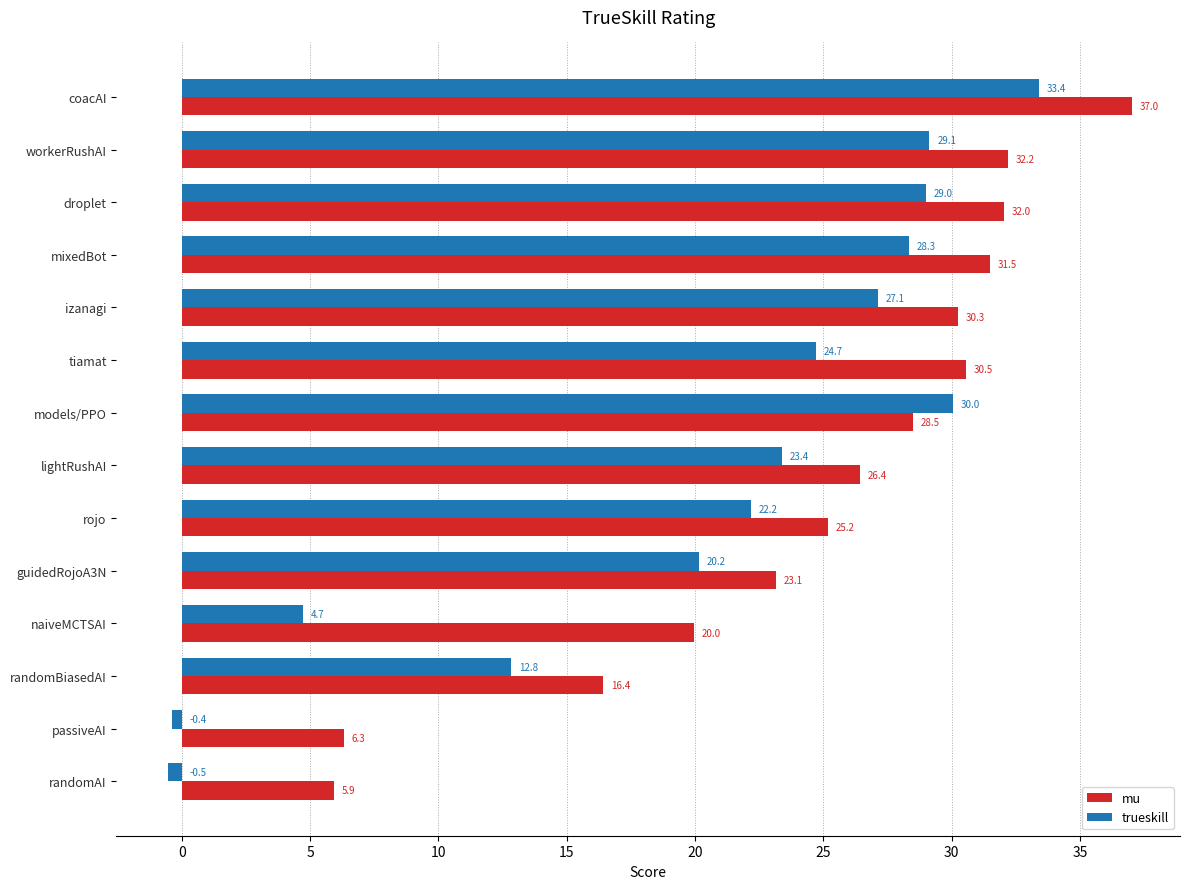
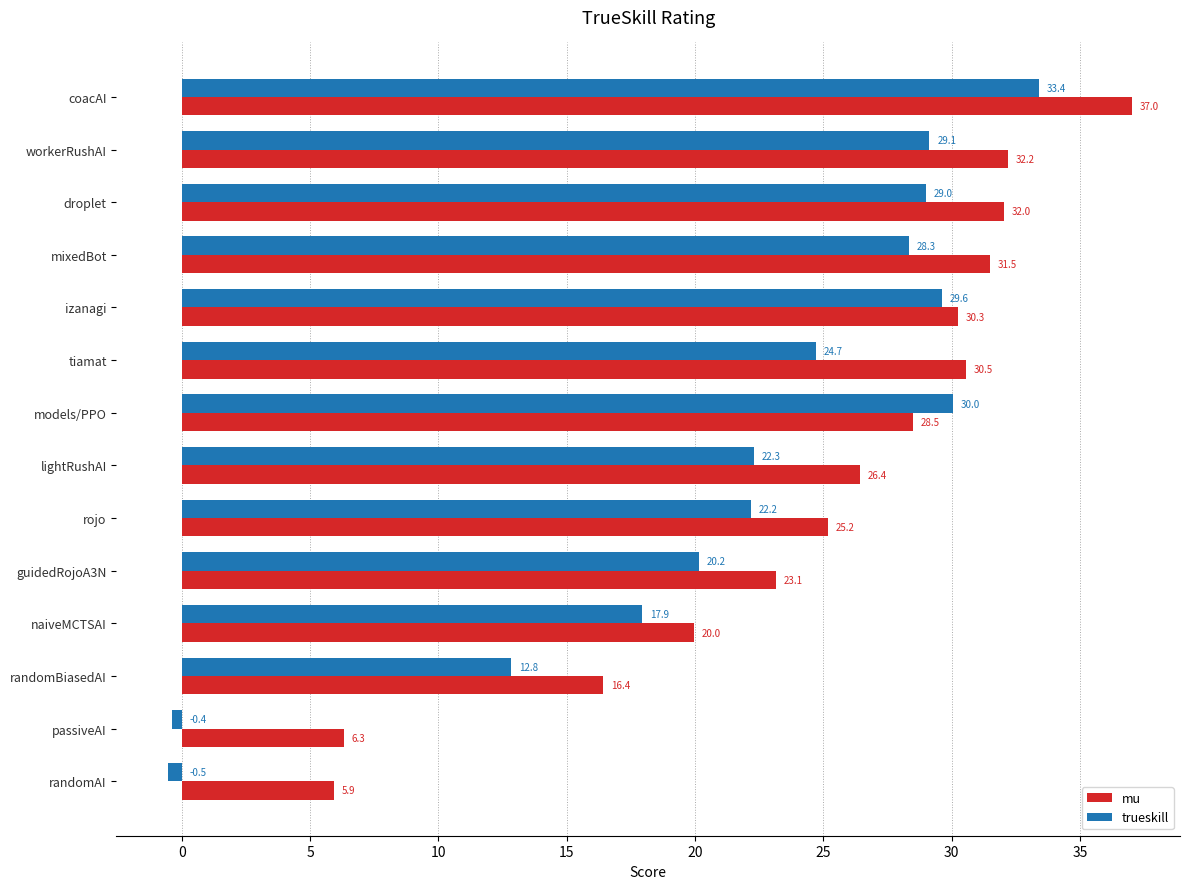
  {
    "mu": {
      "coacAI": 37.0,
      "workerRushAI": 32.2,
      "droplet": 32.0,
      "mixedBot": 31.5,
      "izanagi": 30.3,
      "tiamat": 30.5,
      "models/PPO": 28.5,
      "lightRushAI": 26.4,
      "rojo": 25.2,
      "guidedRojoA3N": 23.1,
      "naiveMCTSAI": 20.0,
      "randomBiasedAI": 16.4,
      "passiveAI": 6.3,
      "randomAI": 5.9
    },
    "trueskill": {
      "coacAI": 33.4,
      "workerRushAI": 29.1,
      "droplet": 29.0,
      "mixedBot": 28.3,
-     "izanagi": 27.1,
+     "izanagi": 29.6,
      "tiamat": 24.7,
      "models/PPO": 30.0,
-     "lightRushAI": 23.4,
+     "lightRushAI": 22.3,
      "rojo": 22.2,
      "guidedRojoA3N": 20.2,
-     "naiveMCTSAI": 4.7,
+     "naiveMCTSAI": 17.9,
      "randomBiasedAI": 12.8,
      "passiveAI": -0.4,
      "randomAI": -0.5
    }
  }
